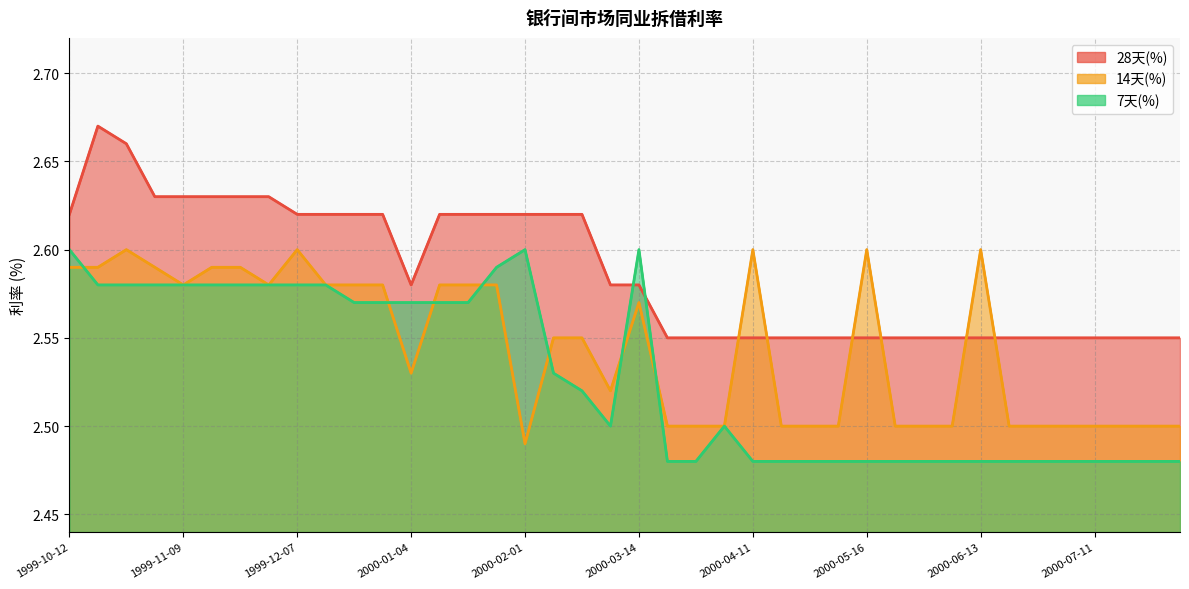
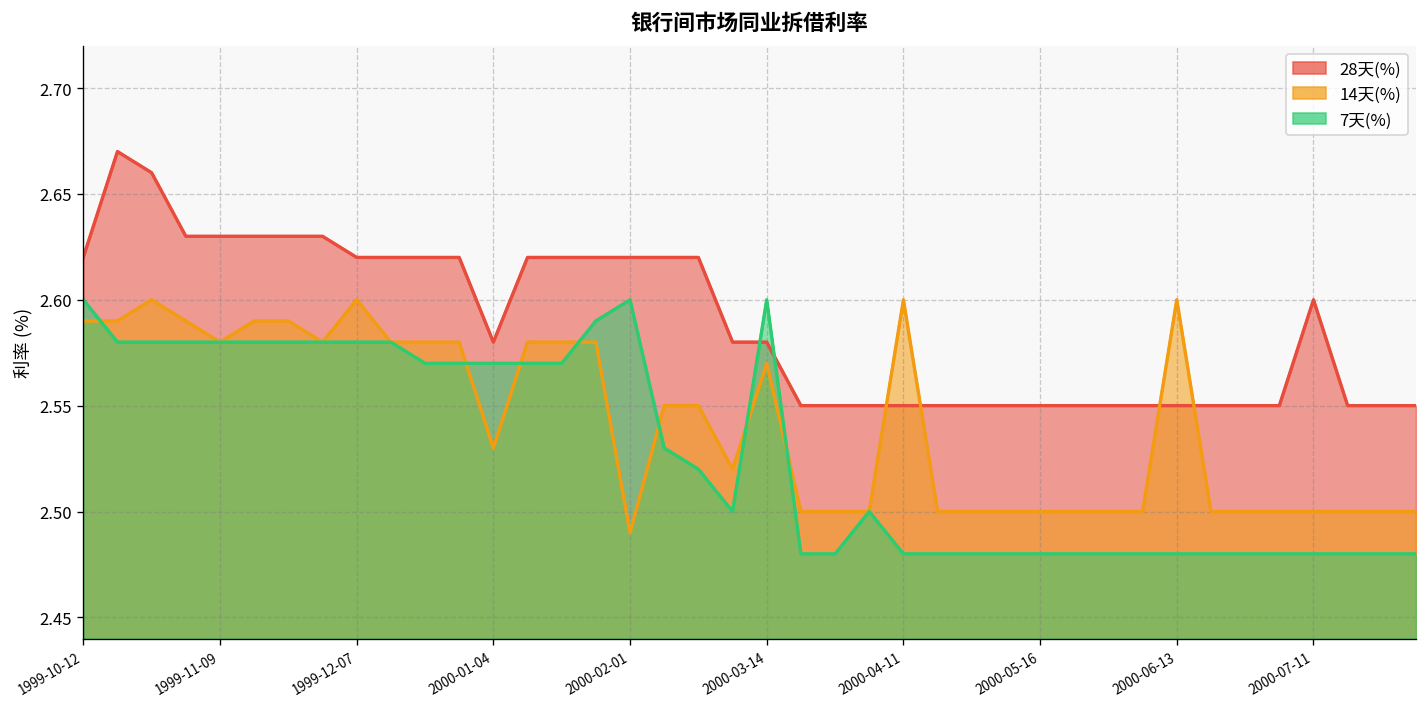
  {
    "28天(%)": {
      "1999-10-12": 2.62,
      "1999-11-09": 2.63,
      "1999-12-07": 2.62,
      "2000-01-04": 2.58,
      "2000-02-01": 2.62,
      "2000-03-14": 2.58,
      "2000-04-11": 2.55,
      "2000-05-16": 2.55,
      "2000-06-13": 2.55,
-     "2000-07-11": 2.55
+     "2000-07-11": 2.60
    },
    "14天(%)": {
      "1999-10-12": 2.590,
      "1999-12-07": 2.6,
      "2000-01-04": 2.530,
      "2000-02-01": 2.490,
      "2000-03-14": 2.570,
      "2000-04-11": 2.6,
-     "2000-05-16": 2.6,
+     "2000-05-16": 2.5,
      "2000-06-13": 2.6,
      "2000-07-11": 2.5
    },
    "7天(%)": {
      "1999-10-12": 2.60,
      "1999-12-07": 2.58,
      "2000-01-04": 2.57,
      "2000-02-01": 2.60,
      "2000-03-14": 2.60,
      "2000-04-11": 2.48,
      "2000-05-16": 2.48,
      "2000-06-13": 2.48,
      "2000-07-11": 2.48
    }
  }
